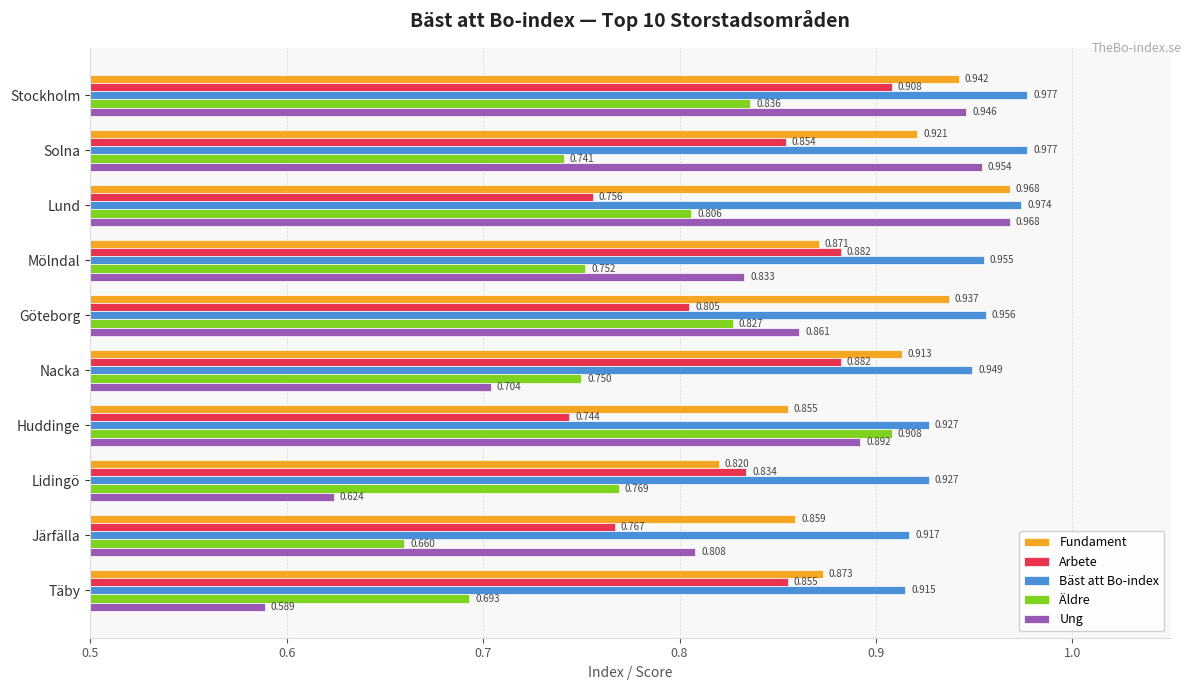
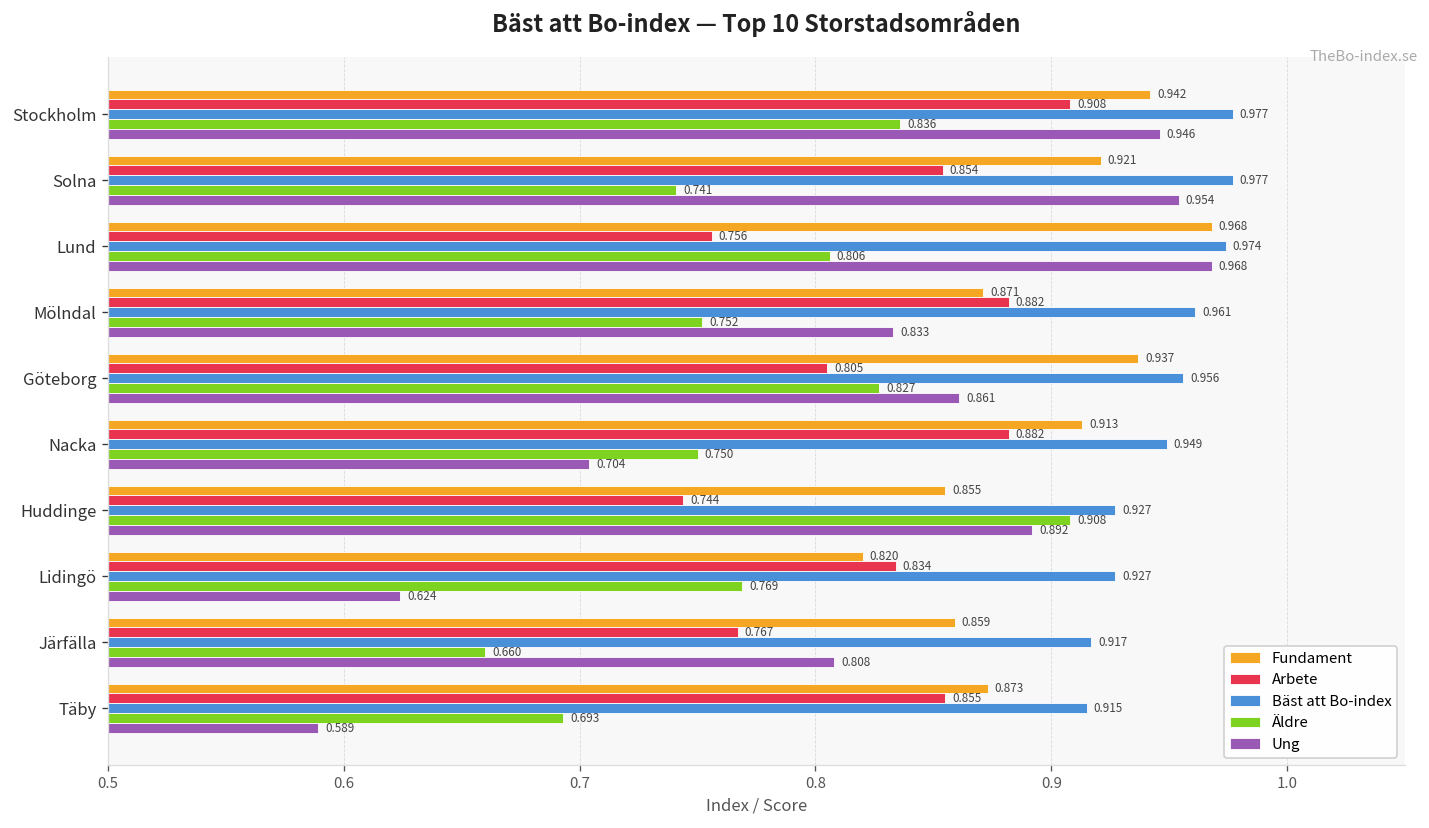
  {
    "Fundament": {
      "Stockholm": 0.942,
      "Solna": 0.921,
      "Lund": 0.968,
      "Mölndal": 0.871,
      "Göteborg": 0.937,
      "Nacka": 0.913,
      "Huddinge": 0.855,
      "Lidingö": 0.820,
      "Järfälla": 0.859,
      "Täby": 0.873
    },
    "Arbete": {
      "Stockholm": 0.908,
      "Solna": 0.854,
      "Lund": 0.756,
      "Mölndal": 0.882,
      "Göteborg": 0.805,
      "Nacka": 0.882,
      "Huddinge": 0.744,
      "Lidingö": 0.834,
      "Järfälla": 0.767,
      "Täby": 0.855
    },
    "Bäst att Bo-index": {
      "Stockholm": 0.977,
      "Solna": 0.977,
      "Lund": 0.974,
-     "Mölndal": 0.955,
+     "Mölndal": 0.961,
      "Göteborg": 0.956,
      "Nacka": 0.949,
      "Huddinge": 0.927,
      "Lidingö": 0.927,
      "Järfälla": 0.917,
      "Täby": 0.915
    },
    "Äldre": {
      "Stockholm": 0.836,
      "Solna": 0.741,
      "Lund": 0.806,
      "Mölndal": 0.752,
      "Göteborg": 0.827,
      "Nacka": 0.750,
      "Huddinge": 0.908,
      "Lidingö": 0.769,
      "Järfälla": 0.660,
      "Täby": 0.693
    },
    "Ung": {
      "Stockholm": 0.946,
      "Solna": 0.954,
      "Lund": 0.968,
      "Mölndal": 0.833,
      "Göteborg": 0.861,
      "Nacka": 0.704,
      "Huddinge": 0.892,
      "Lidingö": 0.624,
      "Järfälla": 0.808,
      "Täby": 0.589
    }
  }
